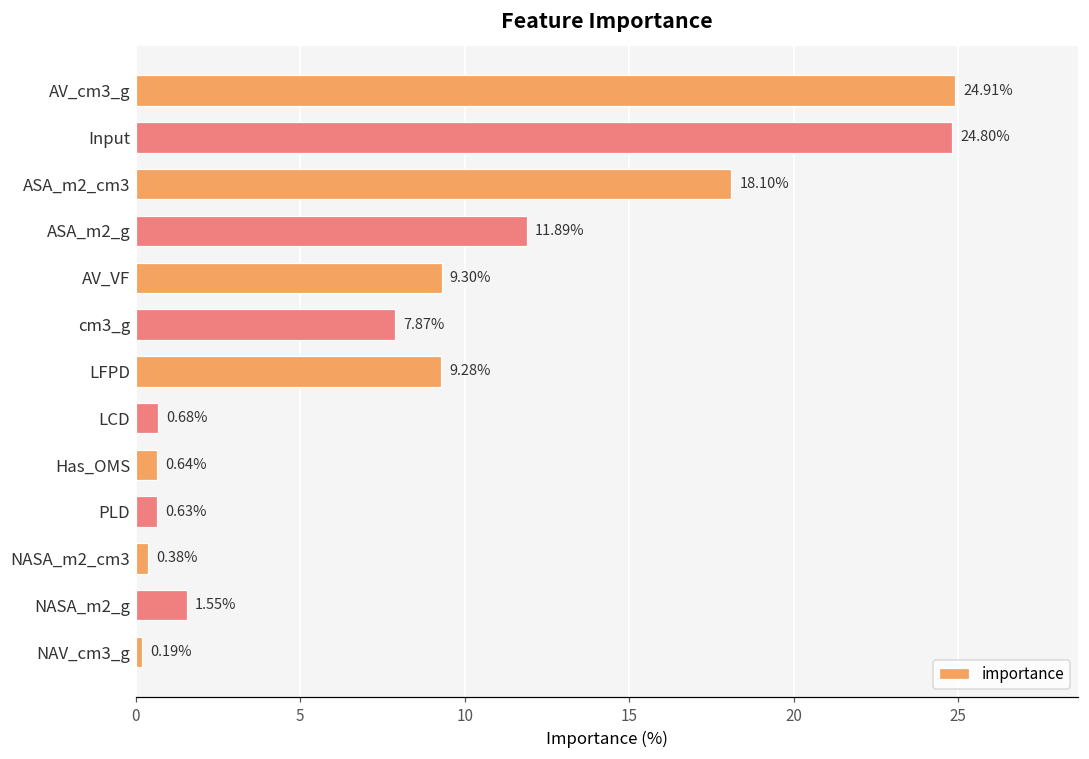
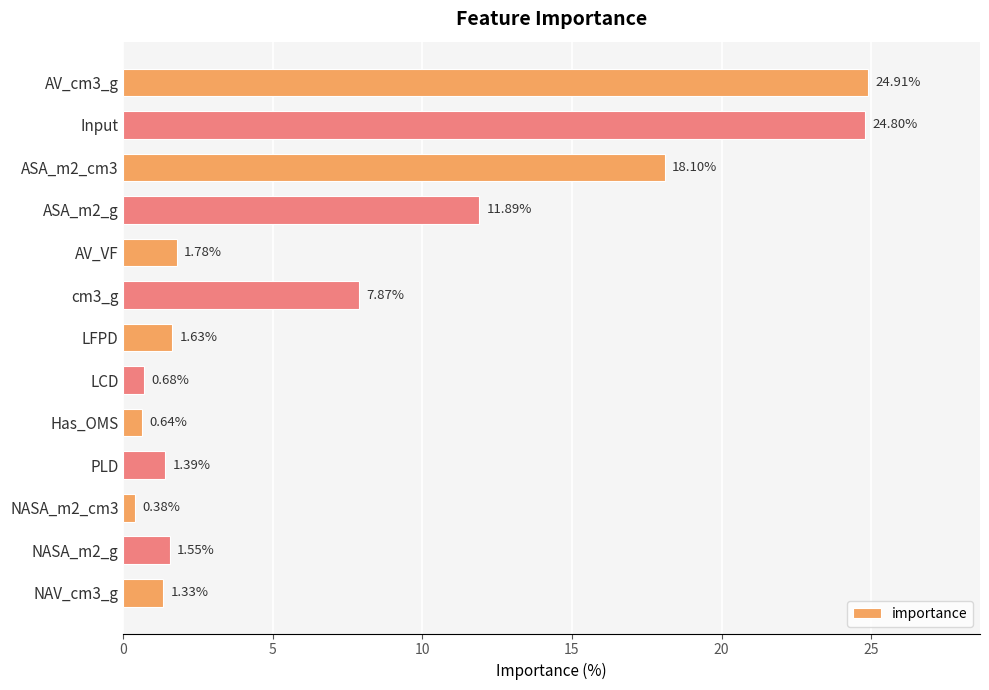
  {
    "AV_cm3_g": "24.91%",
    "Input": "24.80%",
    "ASA_m2_cm3": "18.10%",
    "ASA_m2_g": "11.89%",
-   "AV_VF": "9.30%",
+   "AV_VF": "1.78%",
    "cm3_g": "7.87%",
-   "LFPD": "9.28%",
+   "LFPD": "1.63%",
    "LCD": "0.68%",
    "Has_OMS": "0.64%",
-   "PLD": "0.63%",
+   "PLD": "1.39%",
    "NASA_m2_cm3": "0.38%",
    "NASA_m2_g": "1.55%",
-   "NAV_cm3_g": "0.19%"
+   "NAV_cm3_g": "1.33%"
  }
